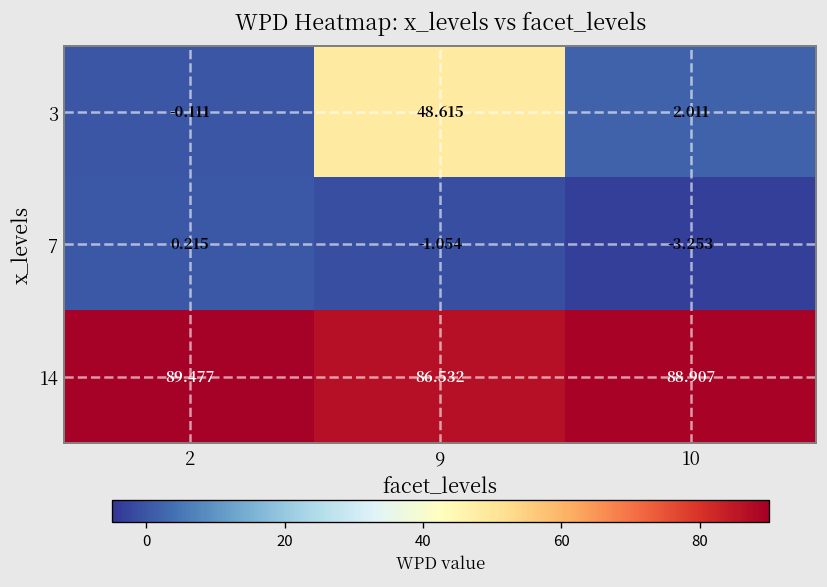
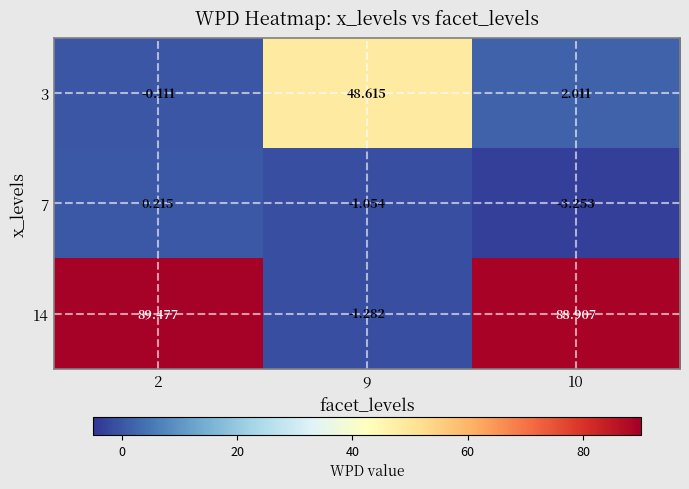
  {
    "3": {
      "2": -0.111,
      "9": 48.615,
      "10": 2.011
    },
    "7": {
      "2": 0.215,
      "9": -1.054,
      "10": -3.253
    },
    "14": {
      "2": 89.477,
-     "9": 86.532,
+     "9": -1.282,
      "10": 88.907
    }
  }
